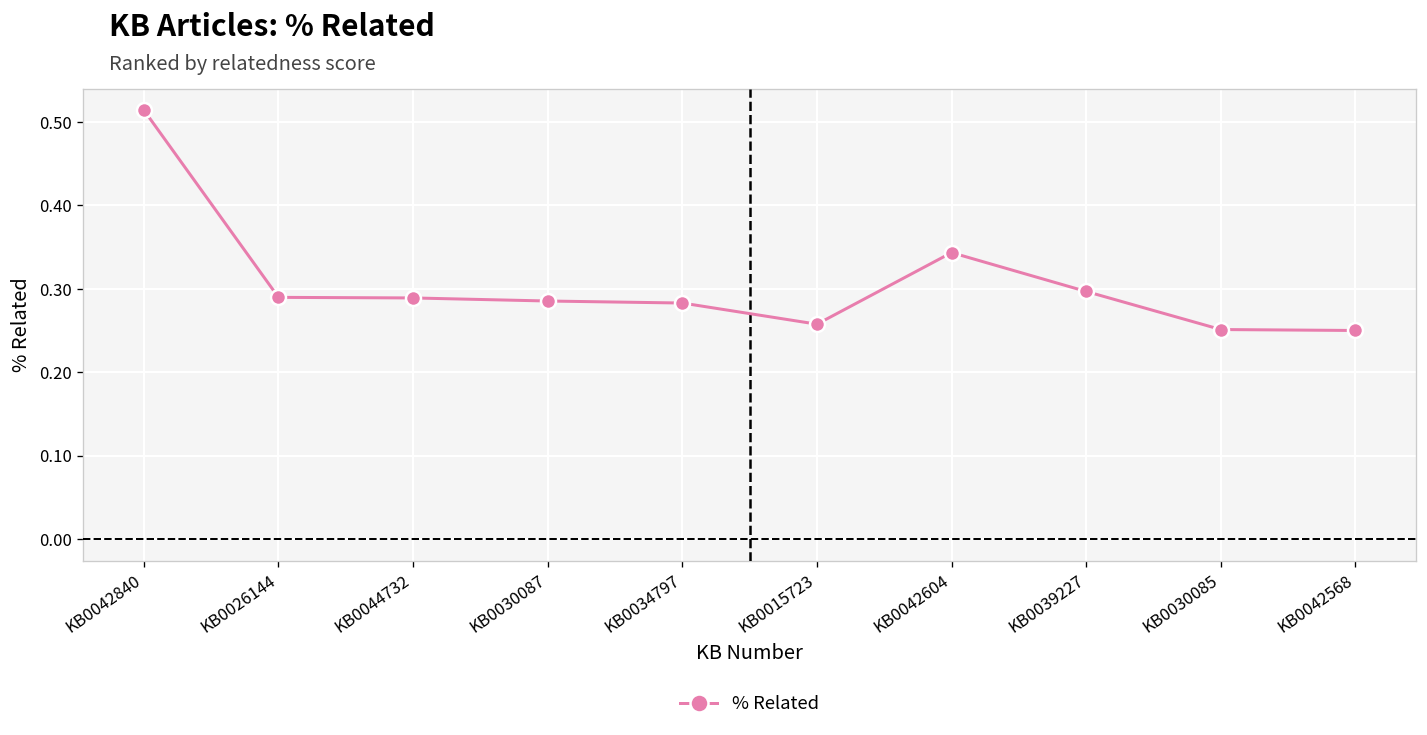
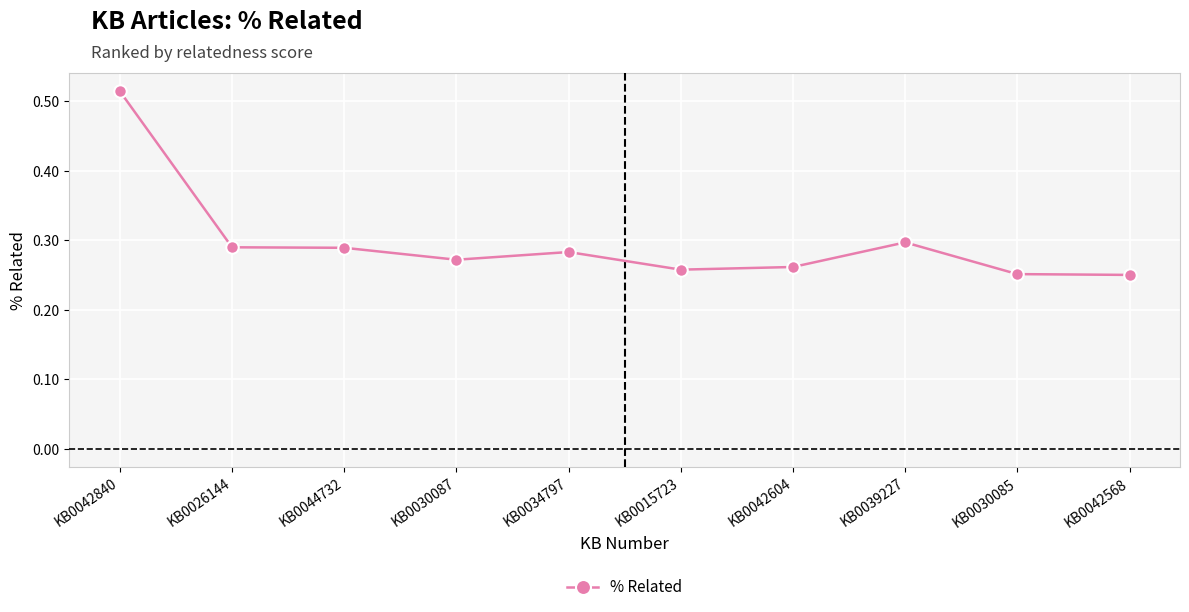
  {
    "KB0042840": 0.51,
    "KB0026144": 0.29,
    "KB0044732": 0.29,
-   "KB0030087": 0.29,
+   "KB0030087": 0.27,
    "KB0034797": 0.28,
    "KB0015723": 0.26,
-   "KB0042604": 0.34,
+   "KB0042604": 0.26,
    "KB0039227": 0.30,
    "KB0030085": 0.25,
    "KB0042568": 0.25
  }
